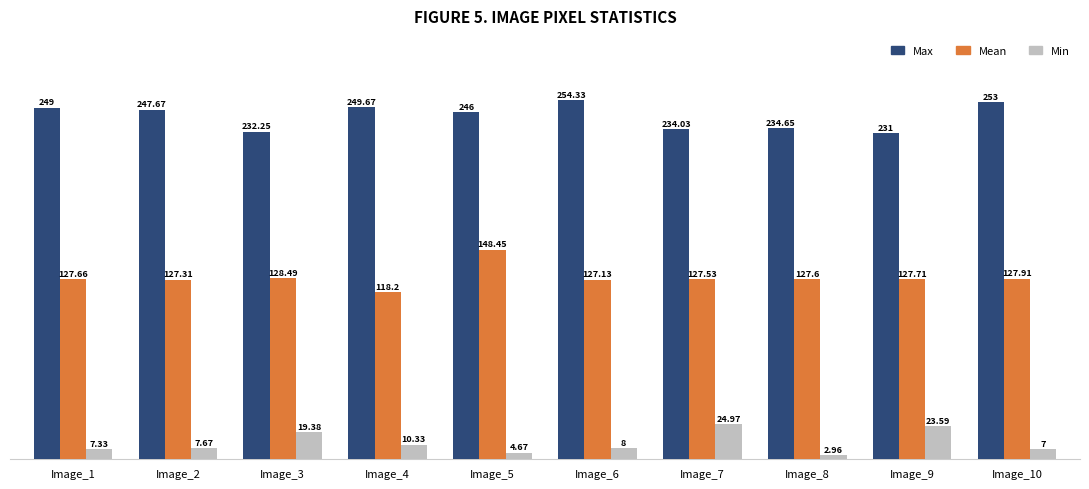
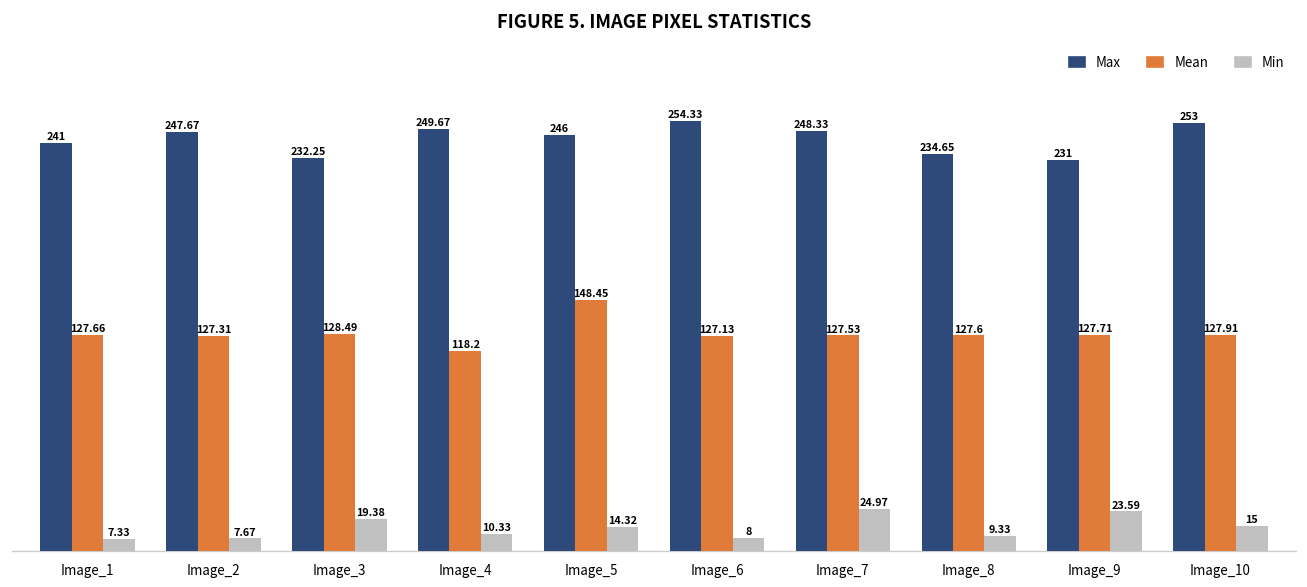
  {
    "Max": {
-     "Image_1": 249,
+     "Image_1": 241,
      "Image_2": 247.67,
      "Image_3": 232.25,
      "Image_4": 249.67,
      "Image_5": 246,
      "Image_6": 254.33,
-     "Image_7": 234.03,
+     "Image_7": 248.33,
      "Image_8": 234.65,
      "Image_9": 231,
      "Image_10": 253
    },
    "Mean": {
      "Image_1": 127.66,
      "Image_2": 127.31,
      "Image_3": 128.49,
      "Image_4": 118.2,
      "Image_5": 148.45,
      "Image_6": 127.13,
      "Image_7": 127.53,
      "Image_8": 127.6,
      "Image_9": 127.71,
      "Image_10": 127.91
    },
    "Min": {
      "Image_1": 7.33,
      "Image_2": 7.67,
      "Image_3": 19.38,
      "Image_4": 10.33,
-     "Image_5": 4.67,
+     "Image_5": 14.32,
      "Image_6": 8,
      "Image_7": 24.97,
-     "Image_8": 2.96,
+     "Image_8": 9.33,
      "Image_9": 23.59,
-     "Image_10": 7
+     "Image_10": 15
    }
  }
